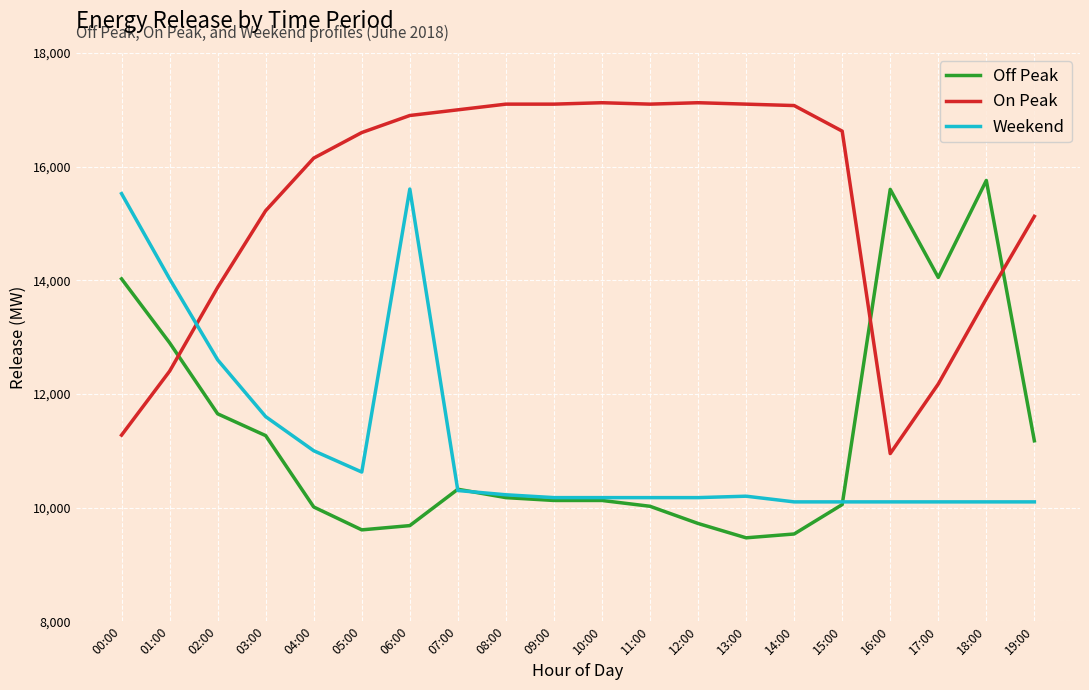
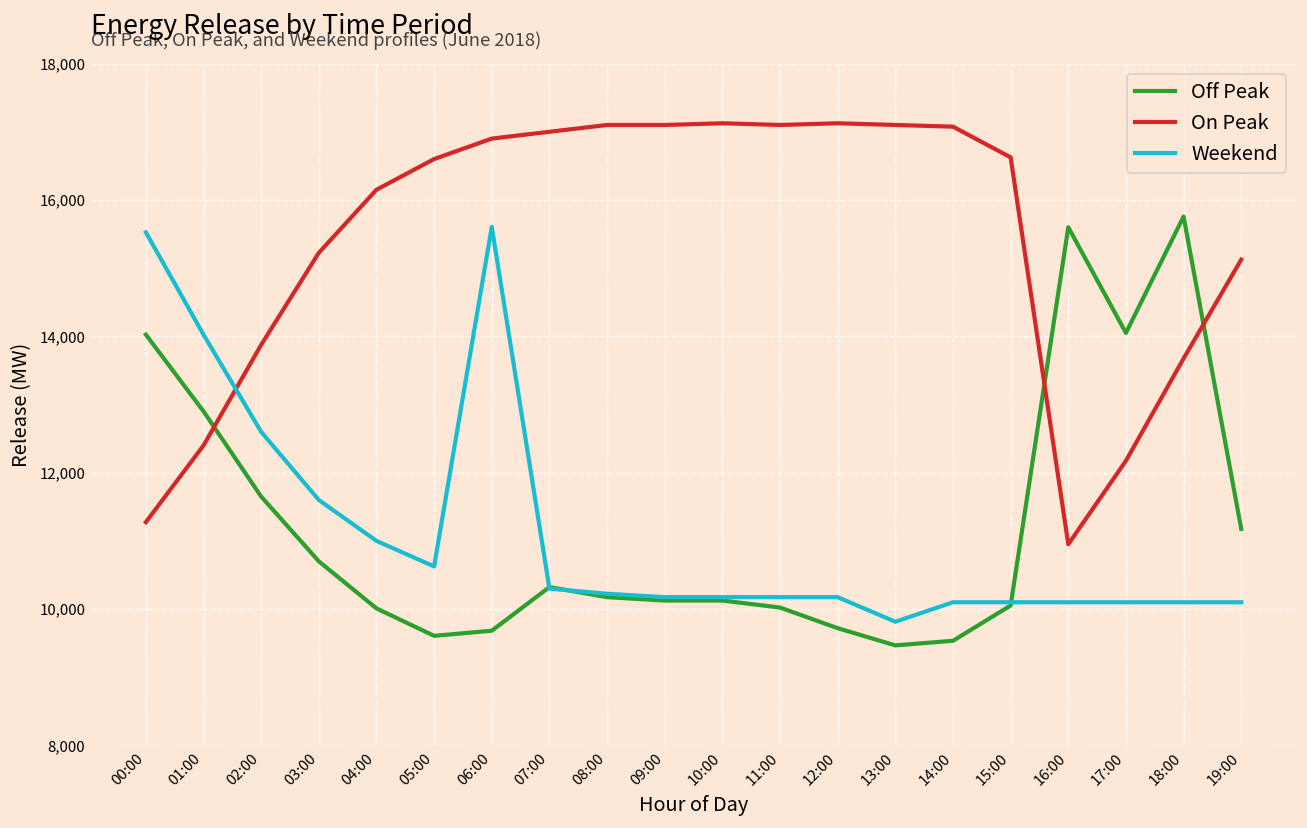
  {
    "Off Peak": {
      "00:00": "14,000",
      "01:00": "12,900",
      "02:00": "11,700",
-     "03:00": "11,300",
+     "03:00": "10,700",
      "04:00": "10,000",
      "05:00": "9,600",
      "06:00": "9,700",
      "08:00": "10,200",
      "09:00": "10,100",
      "10:00": "10,100",
      "11:00": "10,000",
      "12:00": "9,700",
      "13:00": "9,500",
      "14:00": "9,500",
      "15:00": "10,100",
      "16:00": "15,600",
      "17:00": "14,100",
      "18:00": "15,800",
      "19:00": "11,200"
    },
    "On Peak": {
      "00:00": "11,300",
      "01:00": "12,400",
      "02:00": "13,900",
      "03:00": "15,200",
      "04:00": "16,200",
      "05:00": "16,600",
      "06:00": "16,900",
      "07:00": "17,000",
      "08:00": "17,100",
      "09:00": "17,100",
      "10:00": "17,100",
      "11:00": "17,100",
      "12:00": "17,100",
      "13:00": "17,100",
      "14:00": "17,100",
      "15:00": "16,600",
      "16:00": "11,000",
      "17:00": "12,200",
      "18:00": "13,700",
      "19:00": "15,100"
    },
    "Weekend": {
      "00:00": "15,500",
      "01:00": "14,000",
      "02:00": "12,600",
      "03:00": "11,600",
      "04:00": "11,000",
      "05:00": "10,600",
      "06:00": "15,600",
      "08:00": "10,200",
      "09:00": "10,200",
      "10:00": "10,200",
      "11:00": "10,200",
      "12:00": "10,200",
-     "13:00": "10,200",
+     "13:00": "9,800",
      "14:00": "10,100",
      "15:00": "10,100",
      "16:00": "10,100",
      "17:00": "10,100",
      "18:00": "10,100",
      "19:00": "10,100"
    }
  }
